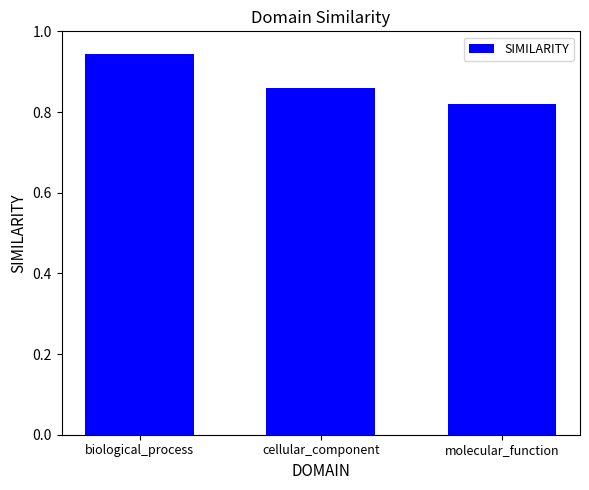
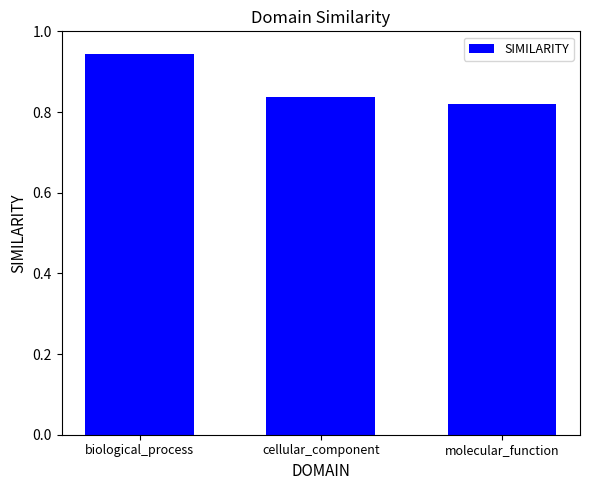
  {
    "biological_process": 0.94,
-   "cellular_component": 0.86,
+   "cellular_component": 0.84,
    "molecular_function": 0.82
  }
